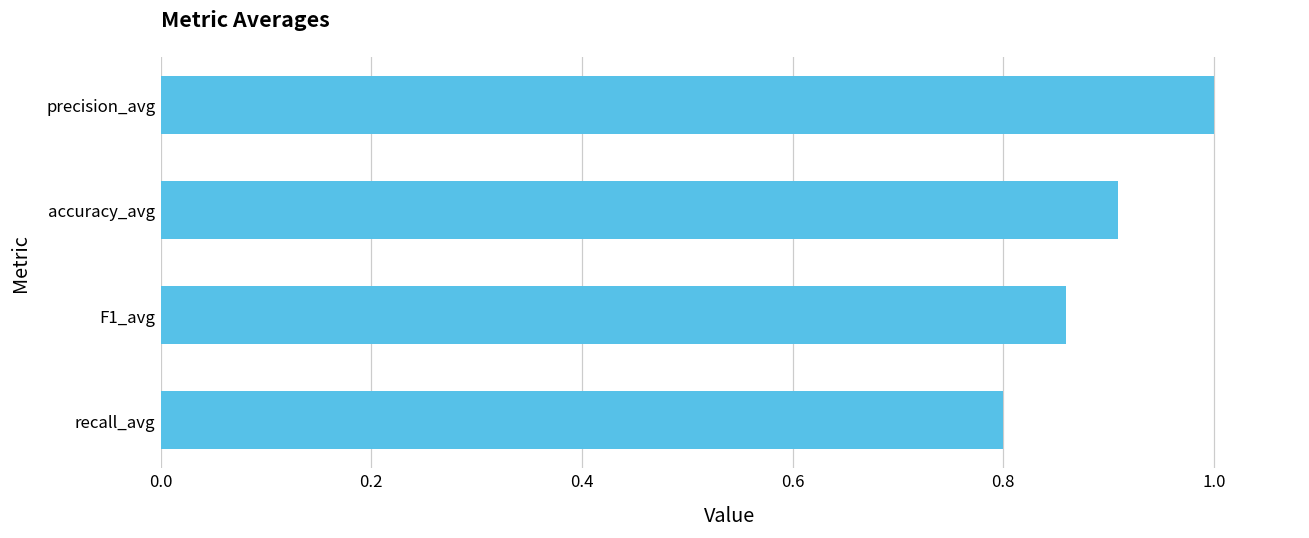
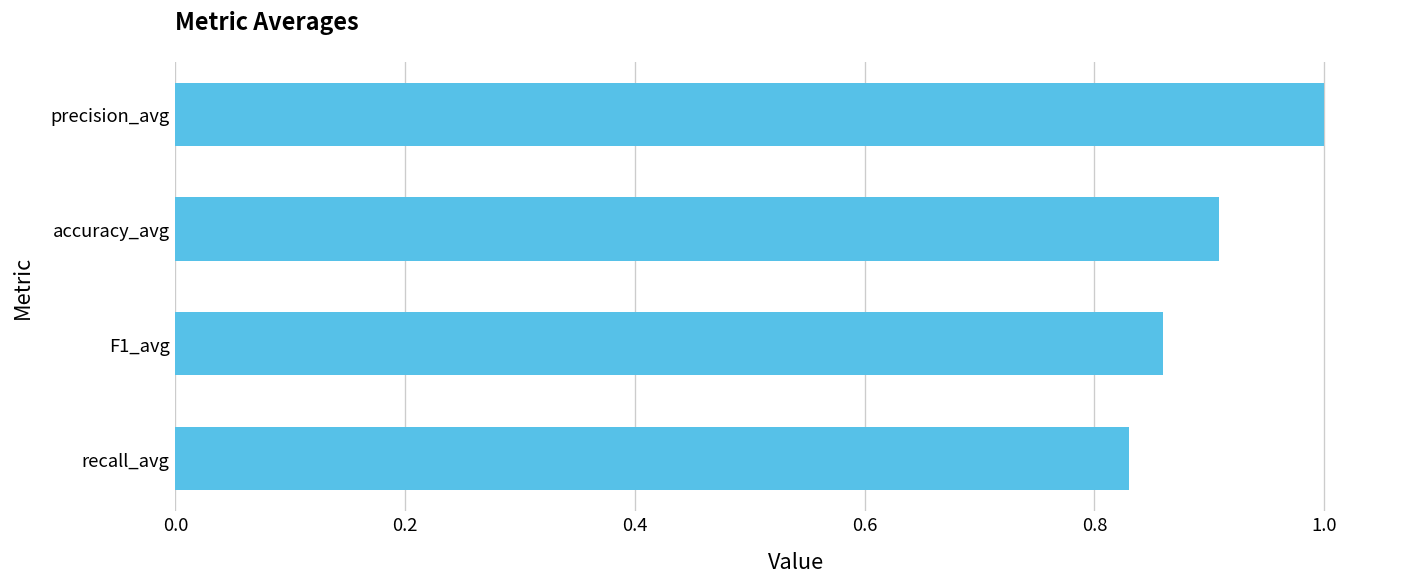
  {
    "precision_avg": 1.00,
    "accuracy_avg": 0.91,
    "F1_avg": 0.86,
-   "recall_avg": 0.80
+   "recall_avg": 0.83
  }
